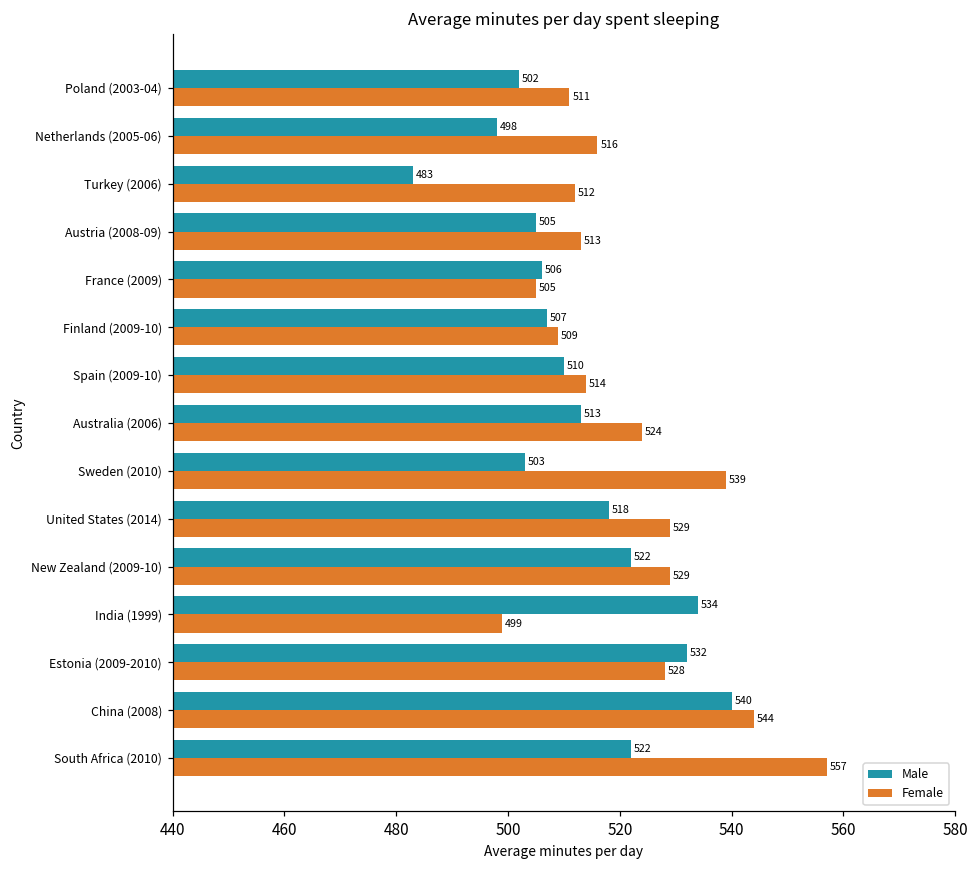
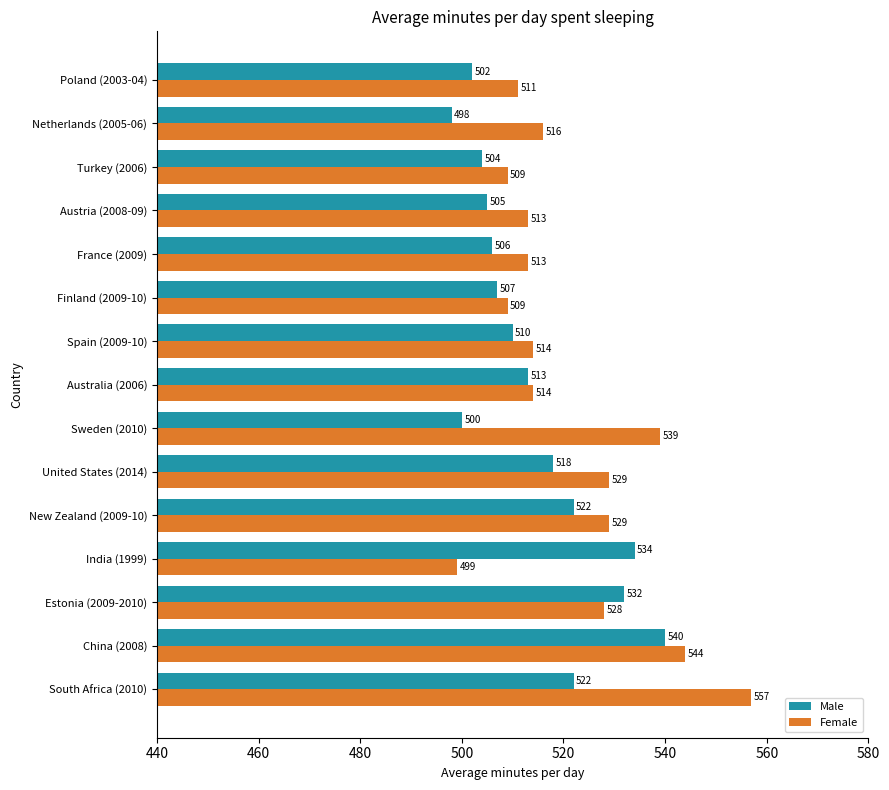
  {
    "Male": {
      "Poland (2003-04)": 502,
      "Netherlands (2005-06)": 498,
-     "Turkey (2006)": 483,
+     "Turkey (2006)": 504,
      "Austria (2008-09)": 505,
      "France (2009)": 506,
      "Finland (2009-10)": 507,
      "Spain (2009-10)": 510,
      "Australia (2006)": 513,
-     "Sweden (2010)": 503,
+     "Sweden (2010)": 500,
      "United States (2014)": 518,
      "New Zealand (2009-10)": 522,
      "India (1999)": 534,
      "Estonia (2009-2010)": 532,
      "China (2008)": 540,
      "South Africa (2010)": 522
    },
    "Female": {
      "Poland (2003-04)": 511,
      "Netherlands (2005-06)": 516,
-     "Turkey (2006)": 512,
+     "Turkey (2006)": 509,
      "Austria (2008-09)": 513,
-     "France (2009)": 505,
+     "France (2009)": 513,
      "Finland (2009-10)": 509,
      "Spain (2009-10)": 514,
-     "Australia (2006)": 524,
+     "Australia (2006)": 514,
      "Sweden (2010)": 539,
      "United States (2014)": 529,
      "New Zealand (2009-10)": 529,
      "India (1999)": 499,
      "Estonia (2009-2010)": 528,
      "China (2008)": 544,
      "South Africa (2010)": 557
    }
  }
